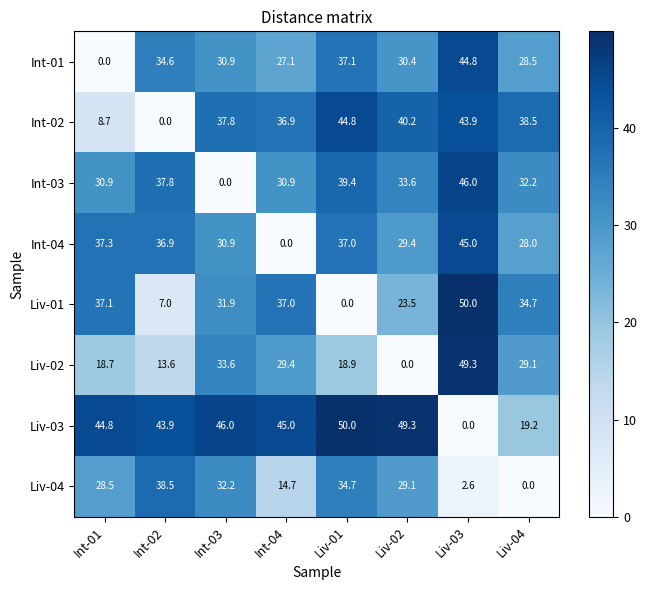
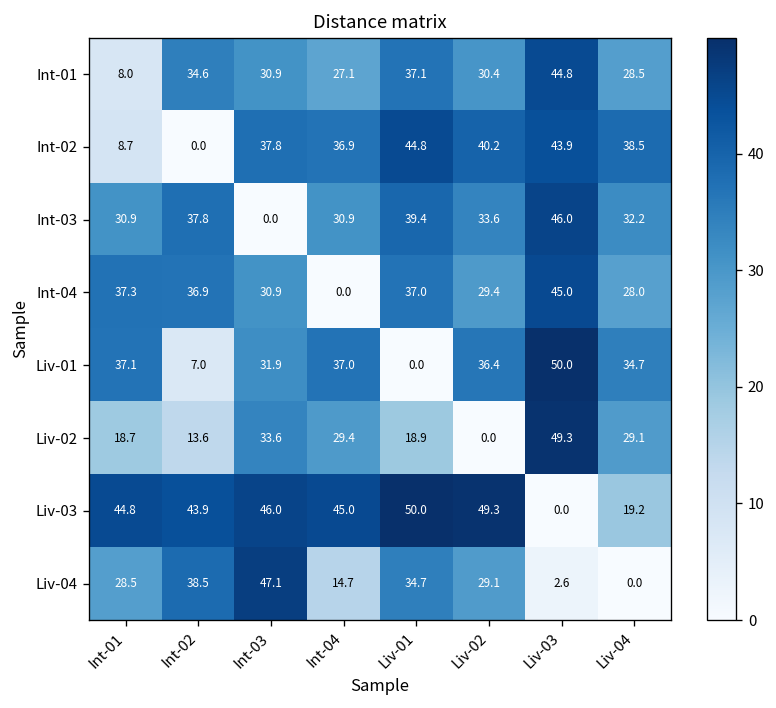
  {
    "Int-01": {
-     "Int-01": 0.0,
+     "Int-01": 8.0,
      "Int-02": 34.6,
      "Int-03": 30.9,
      "Int-04": 27.1,
      "Liv-01": 37.1,
      "Liv-02": 30.4,
      "Liv-03": 44.8,
      "Liv-04": 28.5
    },
    "Int-02": {
      "Int-01": 8.7,
      "Int-02": 0.0,
      "Int-03": 37.8,
      "Int-04": 36.9,
      "Liv-01": 44.8,
      "Liv-02": 40.2,
      "Liv-03": 43.9,
      "Liv-04": 38.5
    },
    "Int-03": {
      "Int-01": 30.9,
      "Int-02": 37.8,
      "Int-03": 0.0,
      "Int-04": 30.9,
      "Liv-01": 39.4,
      "Liv-02": 33.6,
      "Liv-03": 46.0,
      "Liv-04": 32.2
    },
    "Int-04": {
      "Int-01": 37.3,
      "Int-02": 36.9,
      "Int-03": 30.9,
      "Int-04": 0.0,
      "Liv-01": 37.0,
      "Liv-02": 29.4,
      "Liv-03": 45.0,
      "Liv-04": 28.0
    },
    "Liv-01": {
      "Int-01": 37.1,
      "Int-02": 7.0,
      "Int-03": 31.9,
      "Int-04": 37.0,
      "Liv-01": 0.0,
-     "Liv-02": 23.5,
+     "Liv-02": 36.4,
      "Liv-03": 50.0,
      "Liv-04": 34.7
    },
    "Liv-02": {
      "Int-01": 18.7,
      "Int-02": 13.6,
      "Int-03": 33.6,
      "Int-04": 29.4,
      "Liv-01": 18.9,
      "Liv-02": 0.0,
      "Liv-03": 49.3,
      "Liv-04": 29.1
    },
    "Liv-03": {
      "Int-01": 44.8,
      "Int-02": 43.9,
      "Int-03": 46.0,
      "Int-04": 45.0,
      "Liv-01": 50.0,
      "Liv-02": 49.3,
      "Liv-03": 0.0,
      "Liv-04": 19.2
    },
    "Liv-04": {
      "Int-01": 28.5,
      "Int-02": 38.5,
-     "Int-03": 32.2,
+     "Int-03": 47.1,
      "Int-04": 14.7,
      "Liv-01": 34.7,
      "Liv-02": 29.1,
      "Liv-03": 2.6,
      "Liv-04": 0.0
    }
  }
